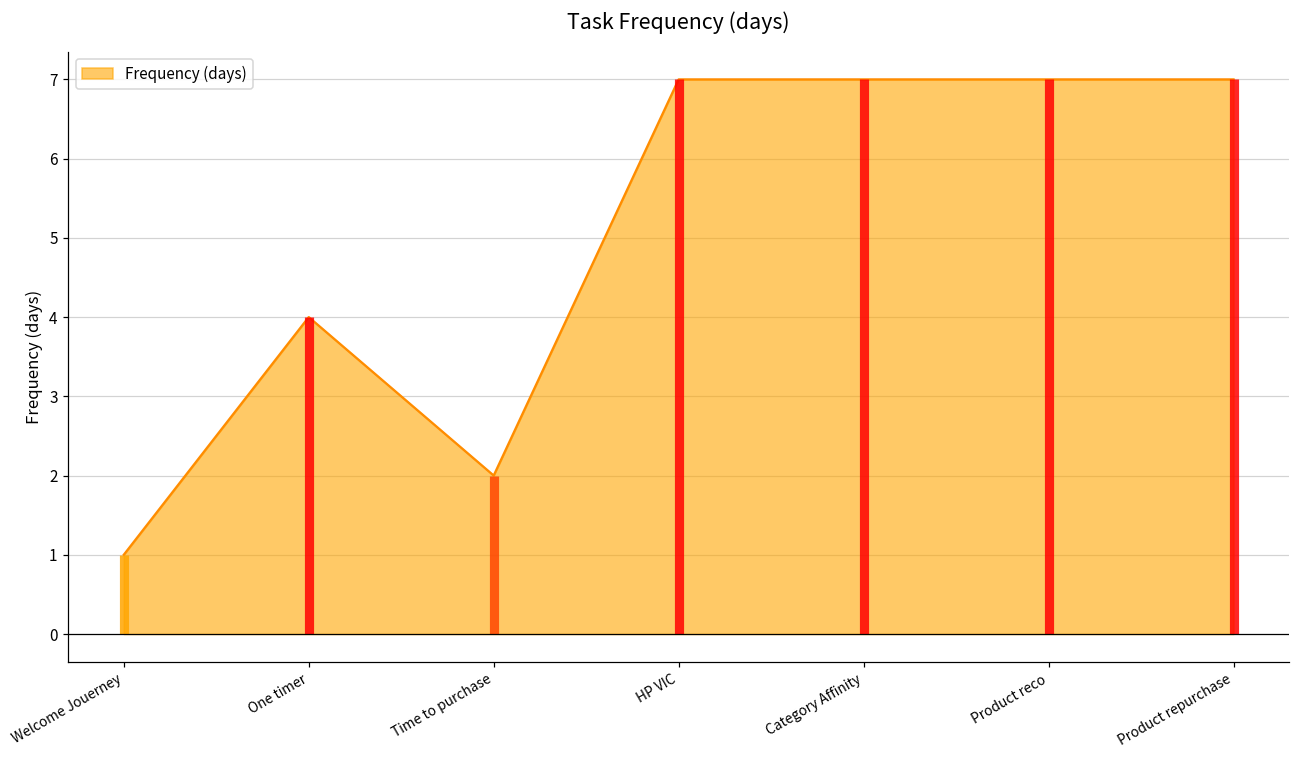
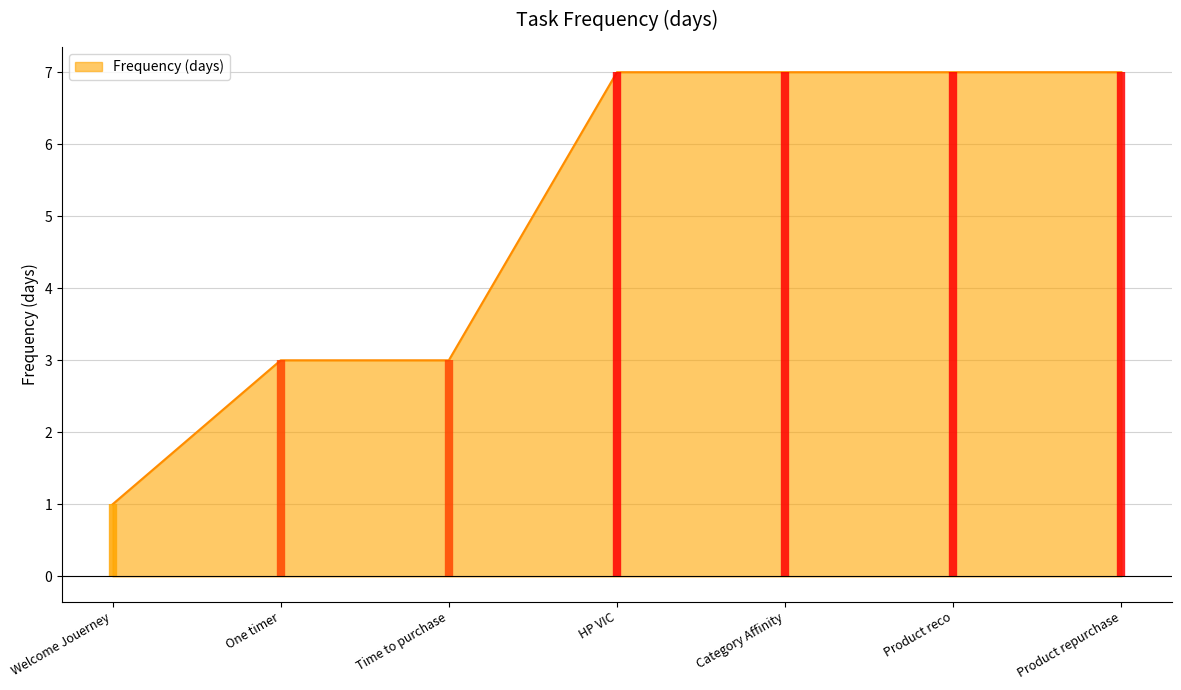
  {
    "Welcome Jouerney": 1,
-   "One timer": 4,
-   "Time to purchase": 2,
+   "One timer": 3,
+   "Time to purchase": 3,
    "HP VIC": 7,
    "Category Affinity": 7,
    "Product reco": 7,
    "Product repurchase": 7
  }
